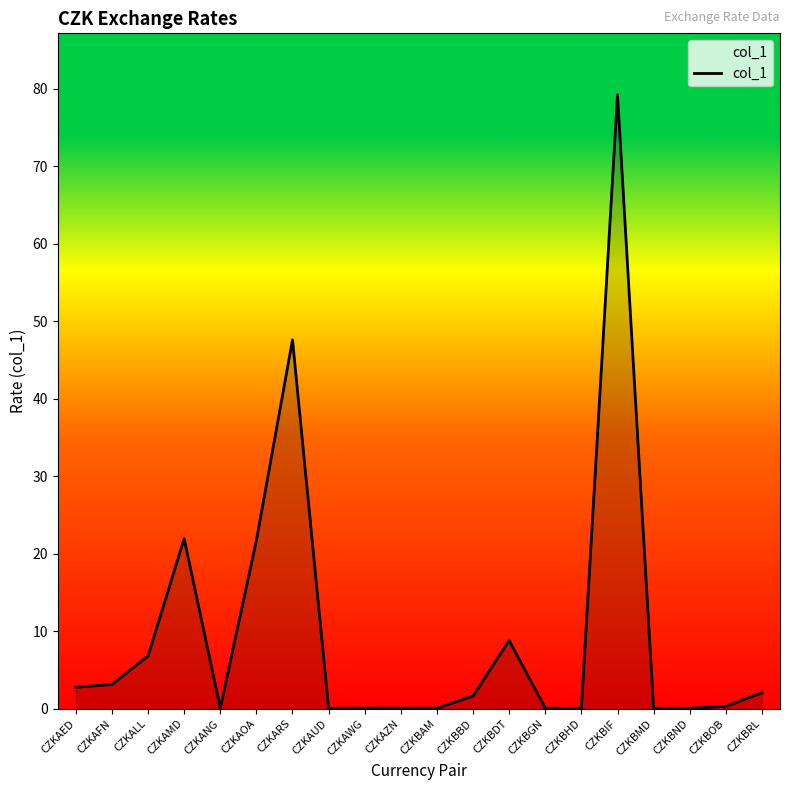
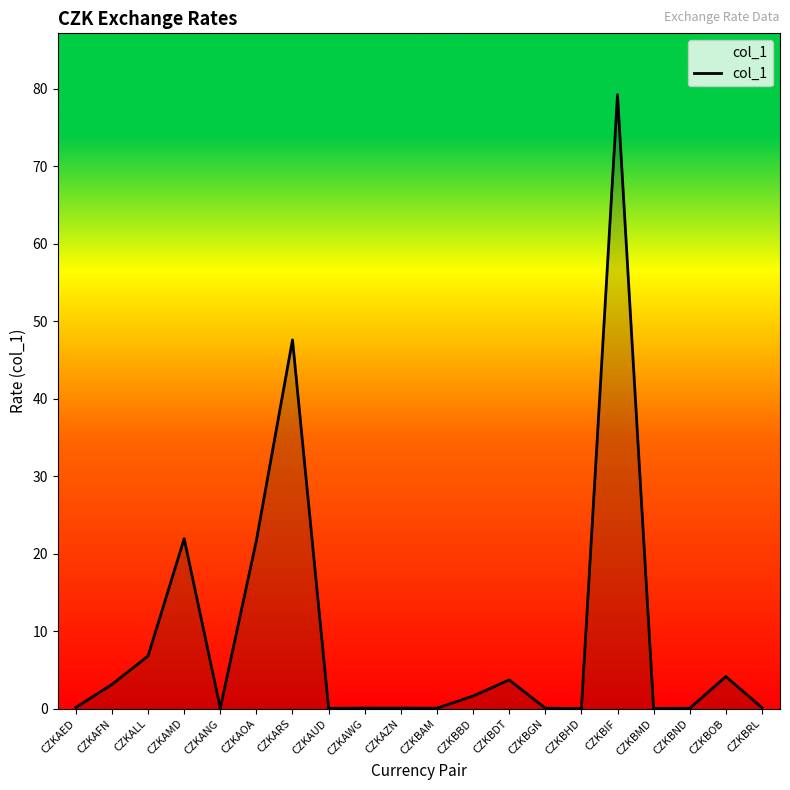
  {
-   "CZKAED": 3,
+   "CZKAED": 0,
    "CZKAFN": 3,
    "CZKALL": 7,
    "CZKAMD": 22,
    "CZKANG": 0,
    "CZKAOA": 22,
    "CZKARS": 48,
    "CZKAUD": 0,
    "CZKAWG": 0,
    "CZKAZN": 0,
    "CZKBAM": 0,
    "CZKBBD": 2,
-   "CZKBDT": 9,
+   "CZKBDT": 4,
    "CZKBGN": 0,
    "CZKBHD": 0,
    "CZKBIF": 79,
    "CZKBMD": 0,
    "CZKBND": 0,
-   "CZKBOB": 0,
-   "CZKBRL": 2
+   "CZKBOB": 4,
+   "CZKBRL": 0
  }
